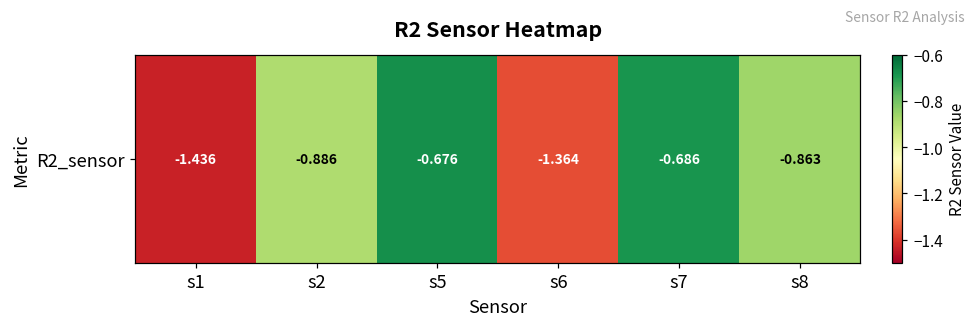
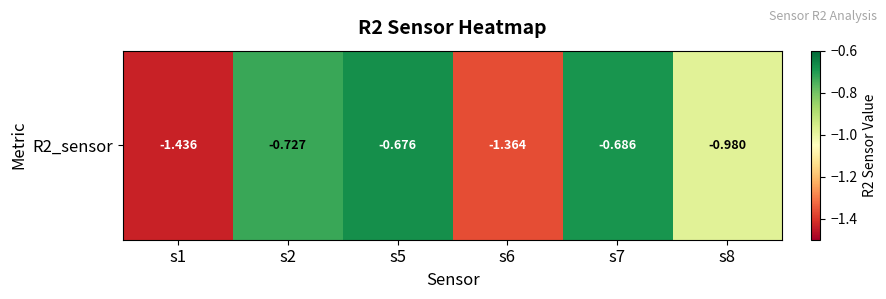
  {
    "R2_sensor": {
      "s1": -1.436,
-     "s2": -0.886,
+     "s2": -0.727,
      "s5": -0.676,
      "s6": -1.364,
      "s7": -0.686,
-     "s8": -0.863
+     "s8": -0.980
    }
  }
